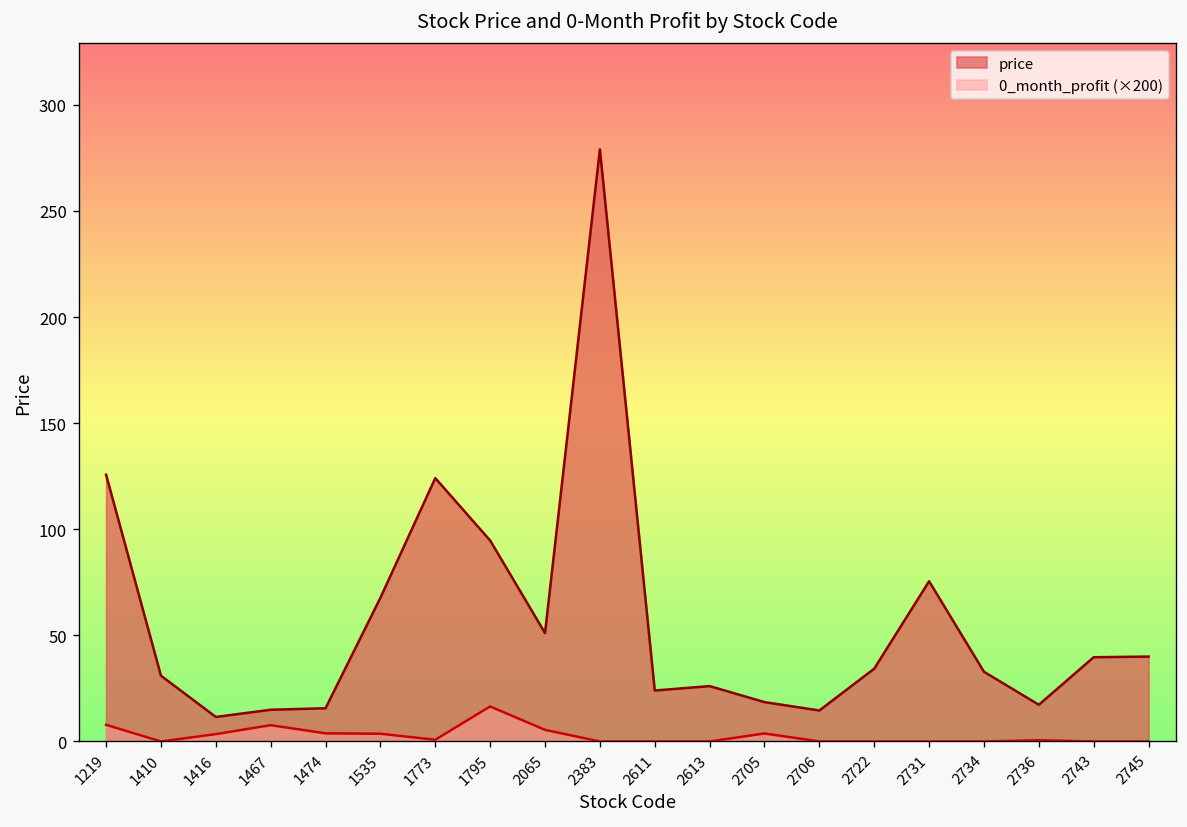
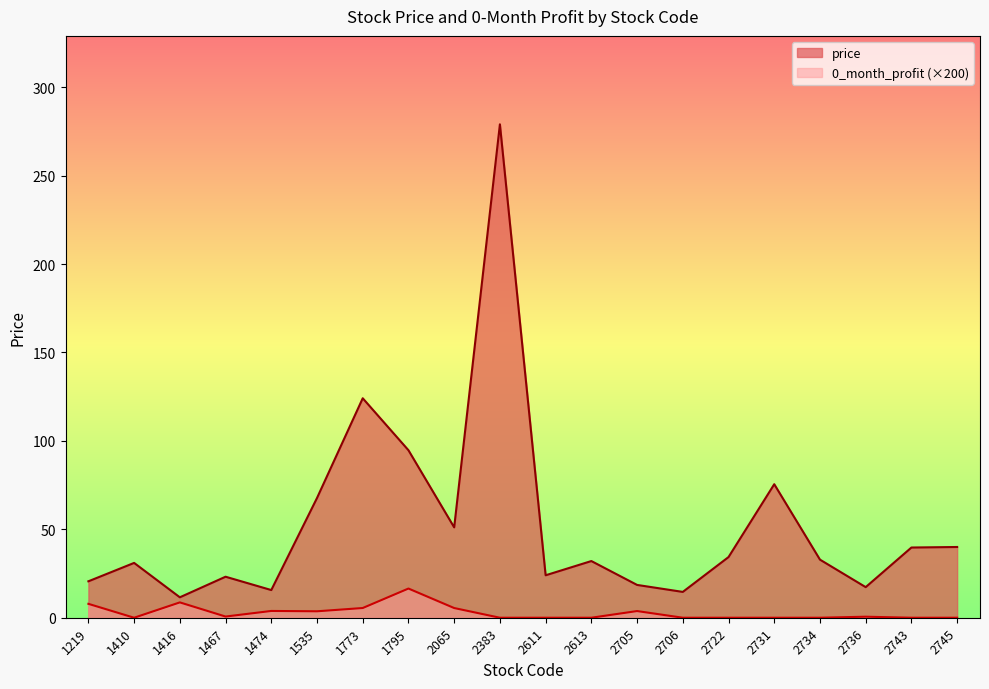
  {
    "price": {
-     "1219": 126,
+     "1219": 21,
      "1410": 31,
      "1416": 12,
-     "1467": 15,
+     "1467": 23,
      "1474": 16,
      "1535": 68,
      "1773": 124,
      "1795": 95,
      "2065": 51,
      "2383": 279,
      "2611": 24,
-     "2613": 26,
+     "2613": 32,
      "2705": 19,
      "2706": 15,
      "2722": 34,
      "2731": 76,
      "2734": 33,
      "2736": 17,
      "2743": 40,
      "2745": 40
    },
    "0_month_profit (×200)": {
      "1219": 8,
      "1410": 0,
-     "1416": 3,
-     "1467": 8,
+     "1416": 9,
+     "1467": 1,
      "1474": 4,
      "1535": 4,
-     "1773": 1,
+     "1773": 5,
      "1795": 17,
      "2065": 5,
      "2383": 0,
      "2611": 0,
      "2613": 0,
      "2705": 4,
      "2706": 0,
      "2722": 0,
      "2731": 0,
      "2734": 0,
      "2736": 1,
      "2743": 0,
      "2745": 0
    }
  }
